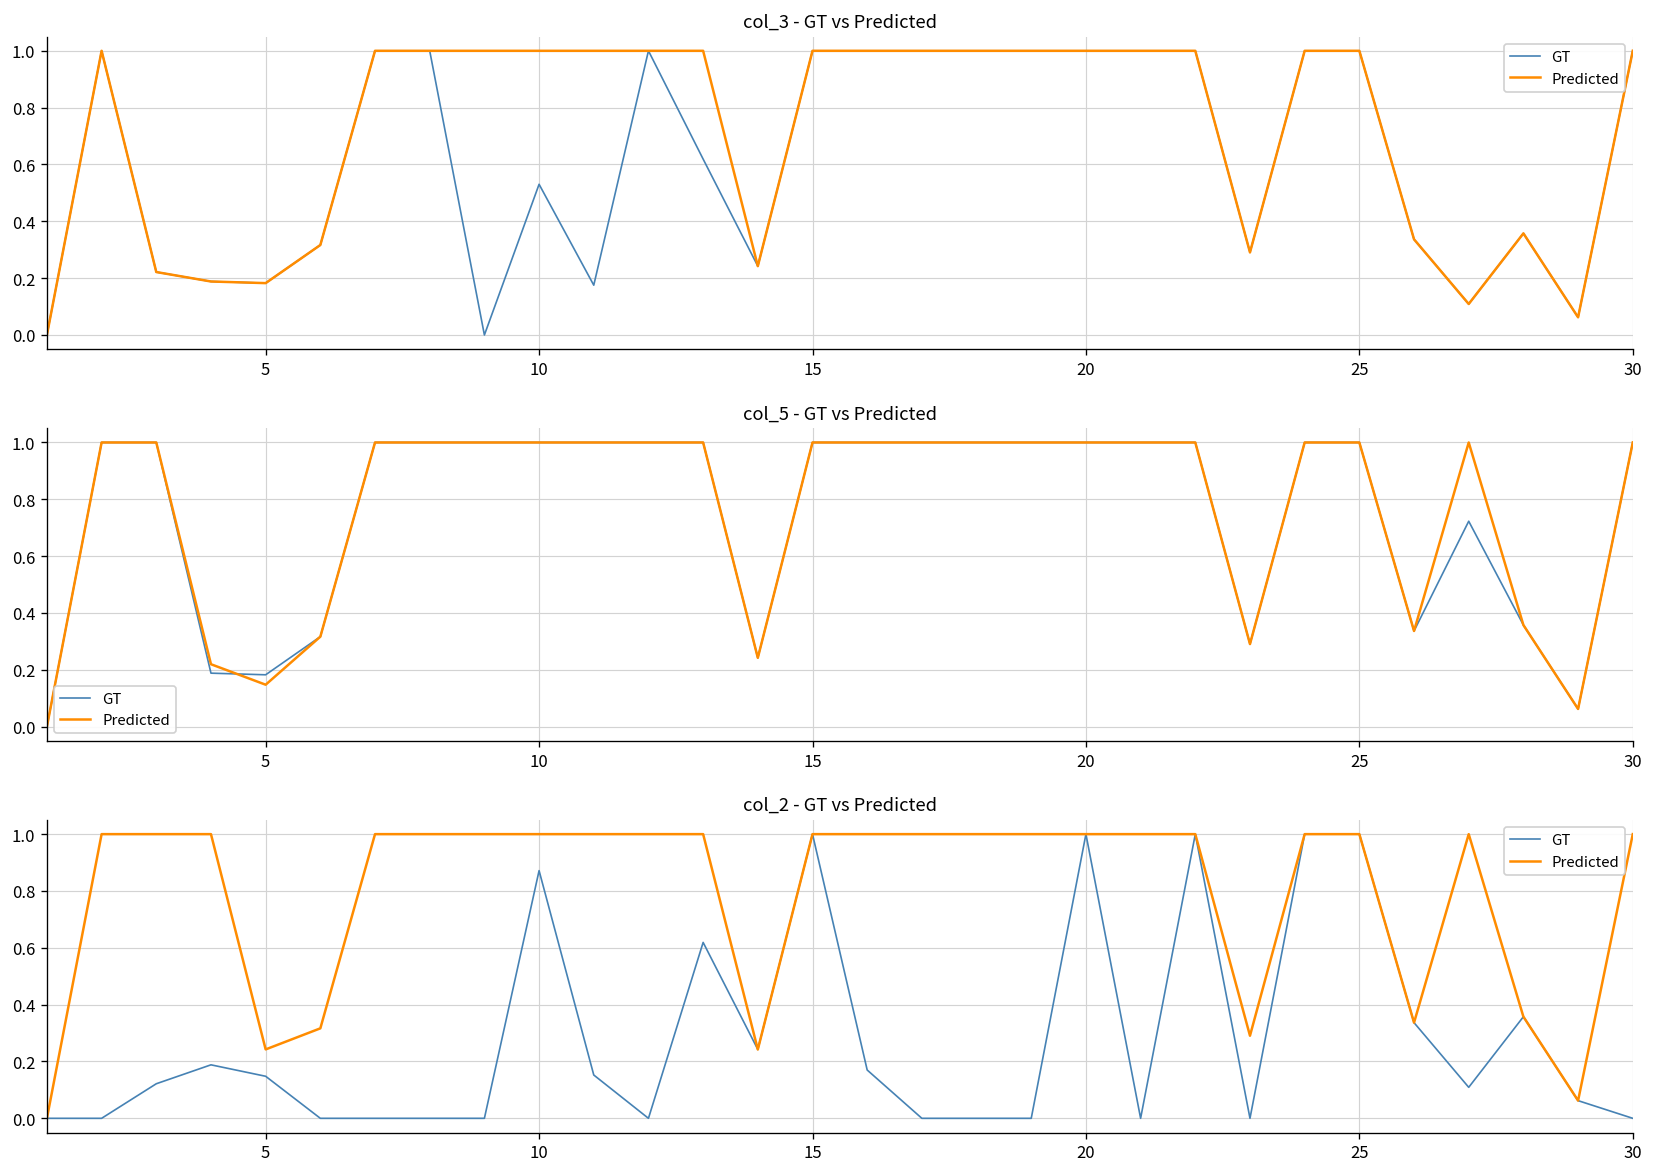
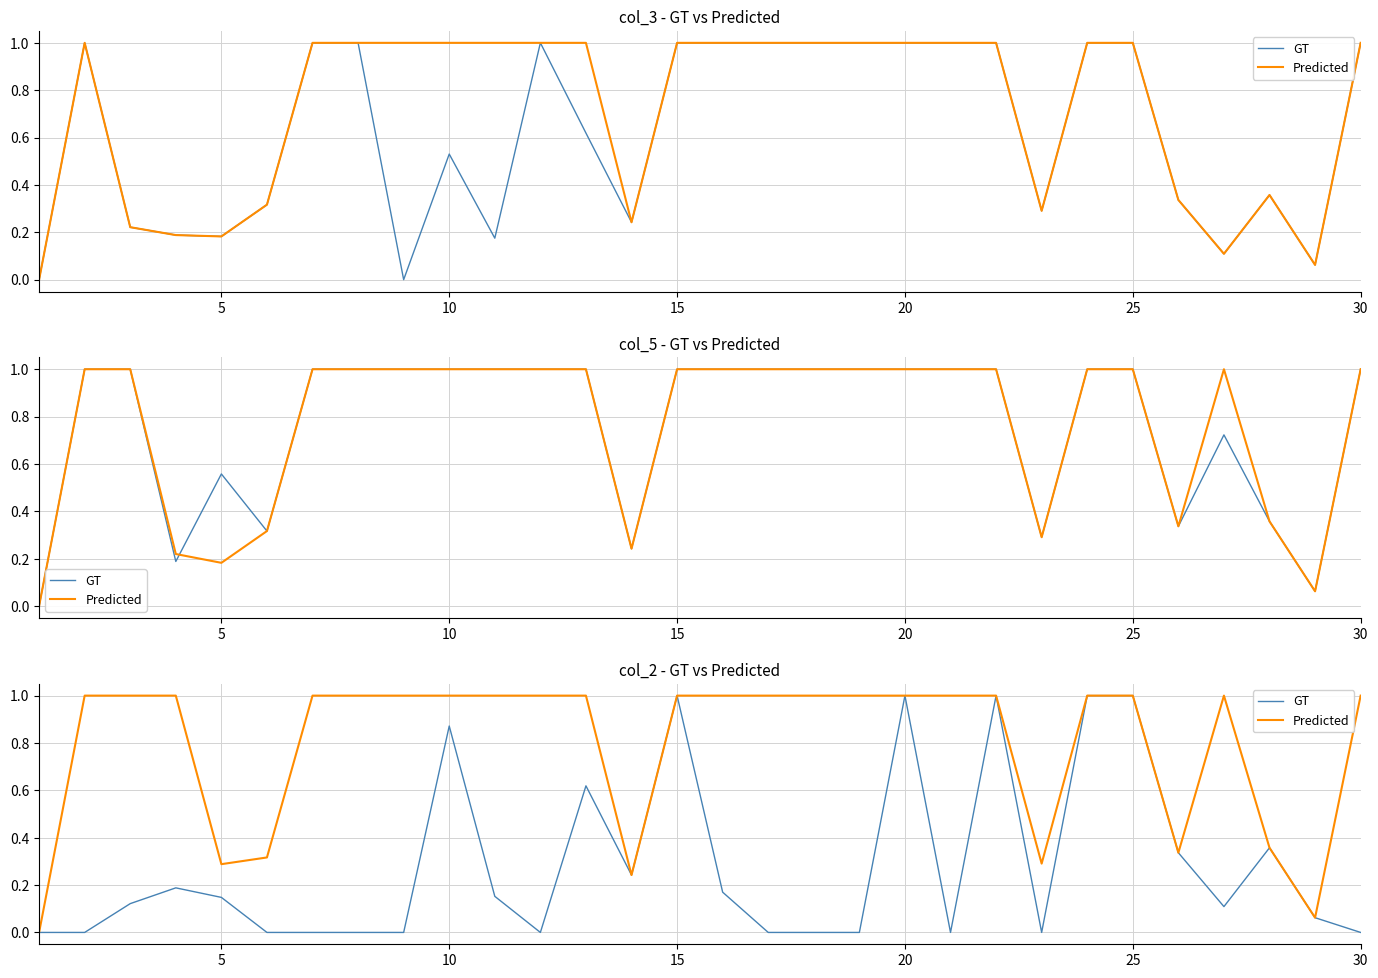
  {
    "col_3 - GT vs Predicted": {
      "GT": {
        "10": 0.53
      },
      "Predicted": {
        "10": 1.00
      }
    },
    "col_5 - GT vs Predicted": {
      "GT": {
-       "5": 0.18
+       "5": 0.56
      },
      "Predicted": {
-       "5": 0.15
+       "5": 0.18
      }
    },
    "col_2 - GT vs Predicted": {
      "GT": {
        "5": 0.15,
        "10": 0.87,
        "30": 0.00
      },
      "Predicted": {
-       "5": 0.24,
+       "5": 0.29,
        "10": 1.00,
        "30": 1.00
      }
    }
  }
